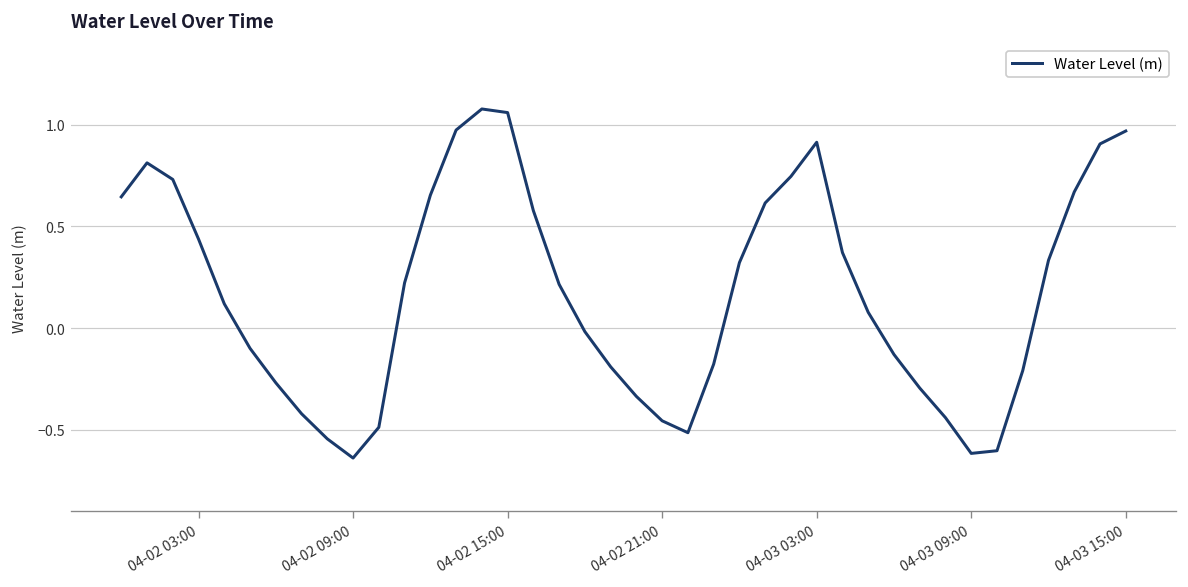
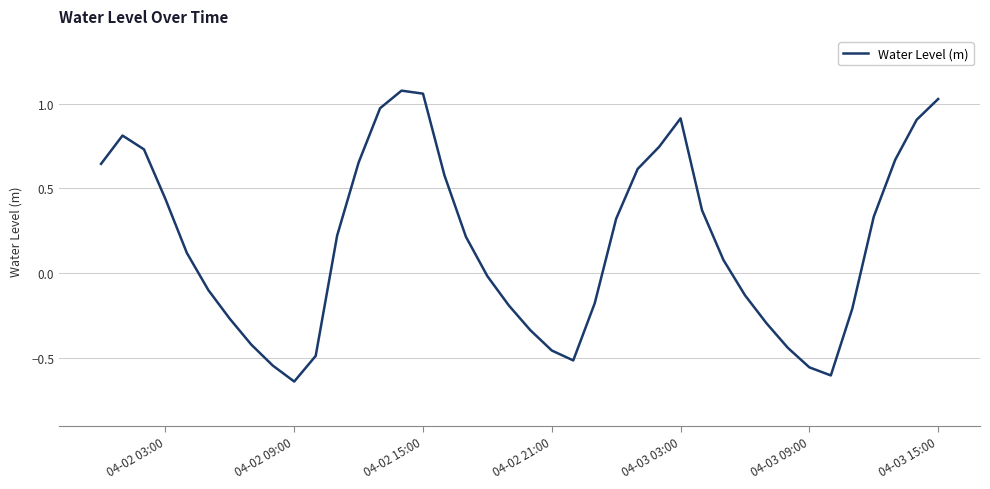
  {
    "04-02 03:00": 0.44,
    "04-02 09:00": -0.64,
    "04-02 15:00": 1.06,
    "04-02 21:00": -0.46,
    "04-03 03:00": 0.91,
-   "04-03 09:00": -0.62,
-   "04-03 15:00": 0.97
+   "04-03 09:00": -0.55,
+   "04-03 15:00": 1.03
  }
